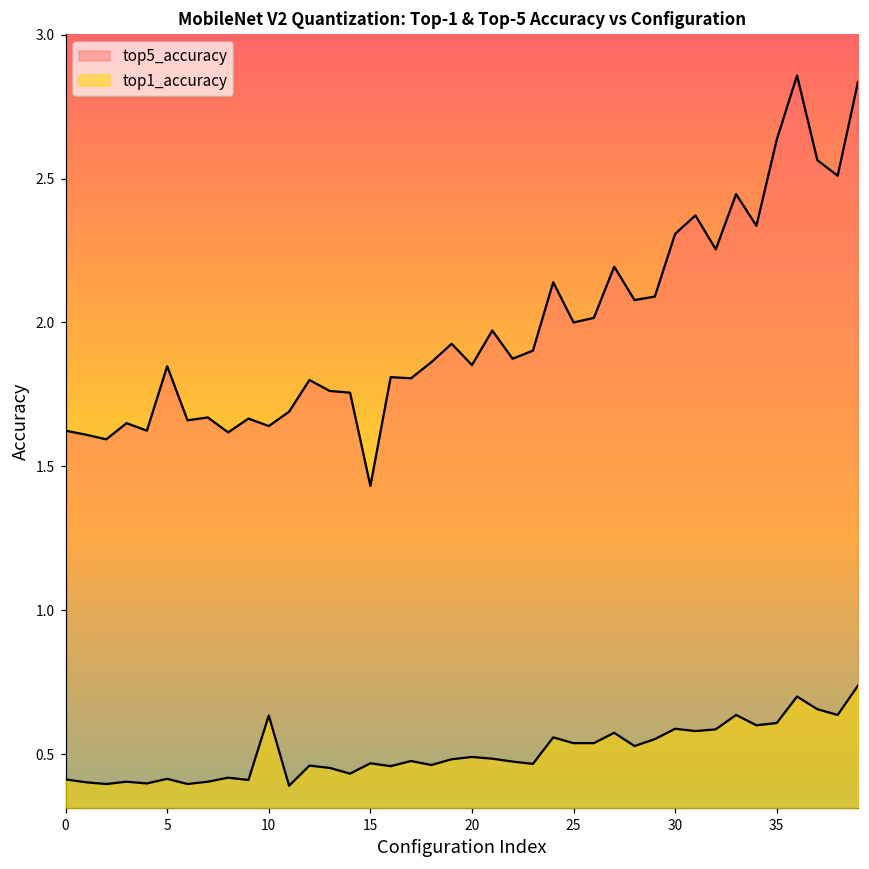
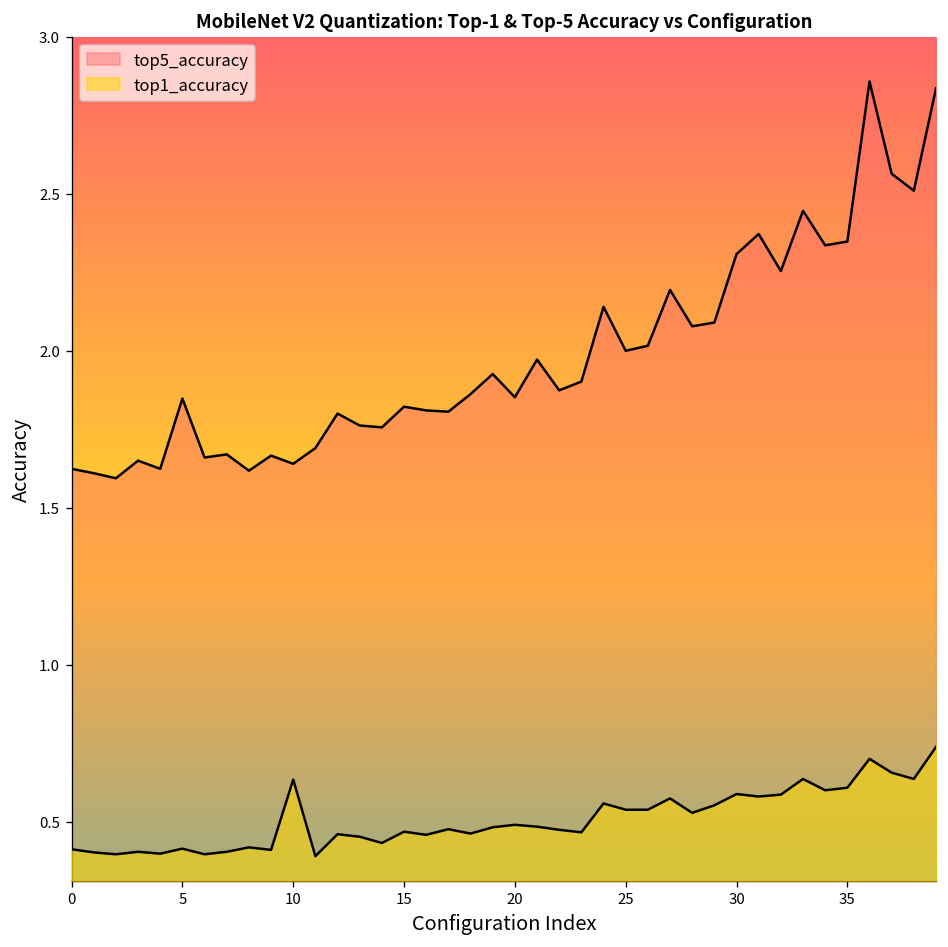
  {
    "top5_accuracy": {
      "0": 1.62,
      "5": 1.85,
      "10": 1.64,
-     "15": 1.43,
+     "15": 1.82,
      "20": 1.85,
      "25": 2.00,
      "30": 2.31,
-     "35": 2.64
+     "35": 2.35
    },
    "top1_accuracy": {
      "0": 0.41,
      "5": 0.41,
      "10": 0.63,
      "15": 0.47,
      "20": 0.49,
      "25": 0.54,
      "30": 0.59,
      "35": 0.61
    }
  }
